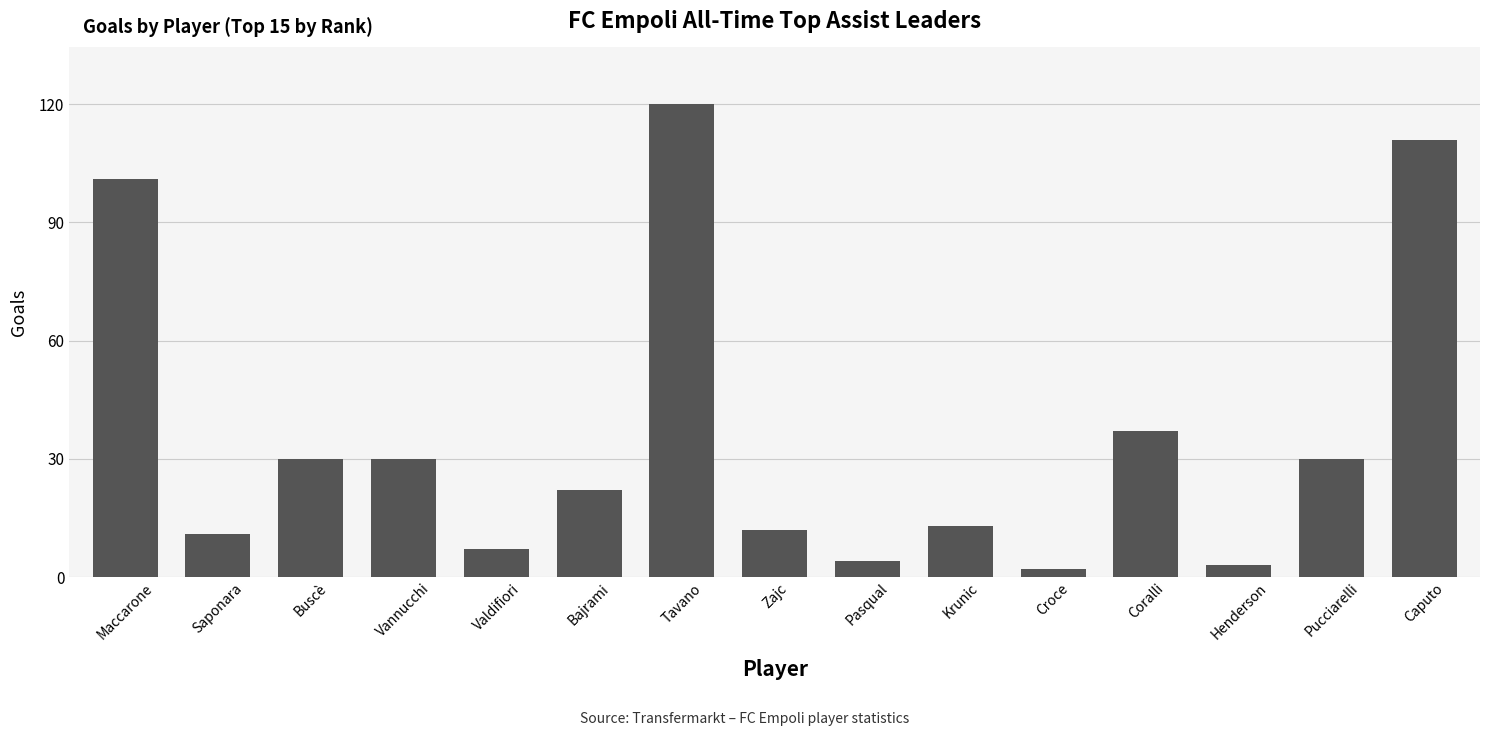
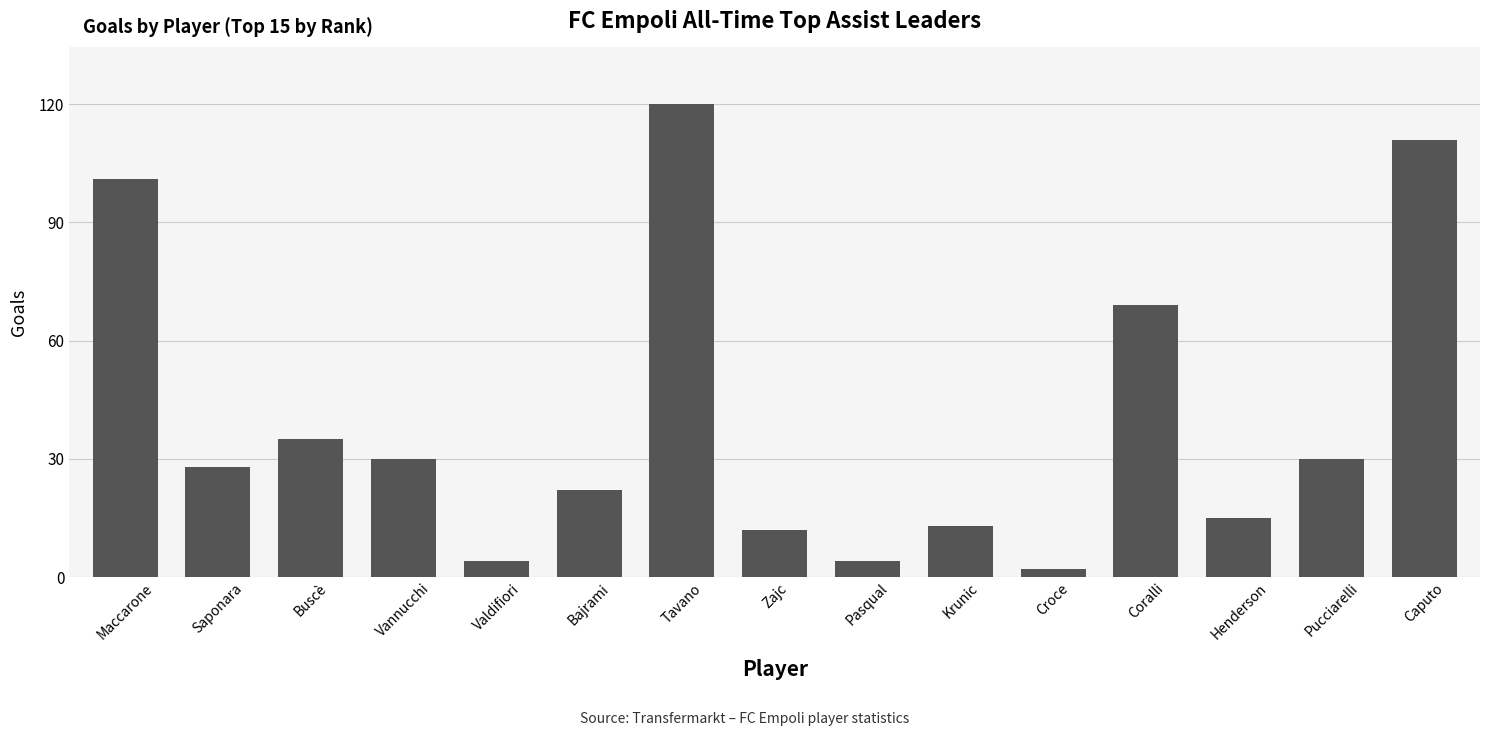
  {
    "Maccarone": 101,
-   "Saponara": 11,
-   "Buscè": 30,
+   "Saponara": 28,
+   "Buscè": 35,
    "Vannucchi": 30,
-   "Valdifiori": 7,
+   "Valdifiori": 4,
    "Bajrami": 22,
    "Tavano": 120,
    "Zajc": 12,
    "Pasqual": 4,
    "Krunic": 13,
    "Croce": 2,
-   "Coralli": 37,
-   "Henderson": 3,
+   "Coralli": 69,
+   "Henderson": 15,
    "Pucciarelli": 30,
    "Caputo": 111
  }
